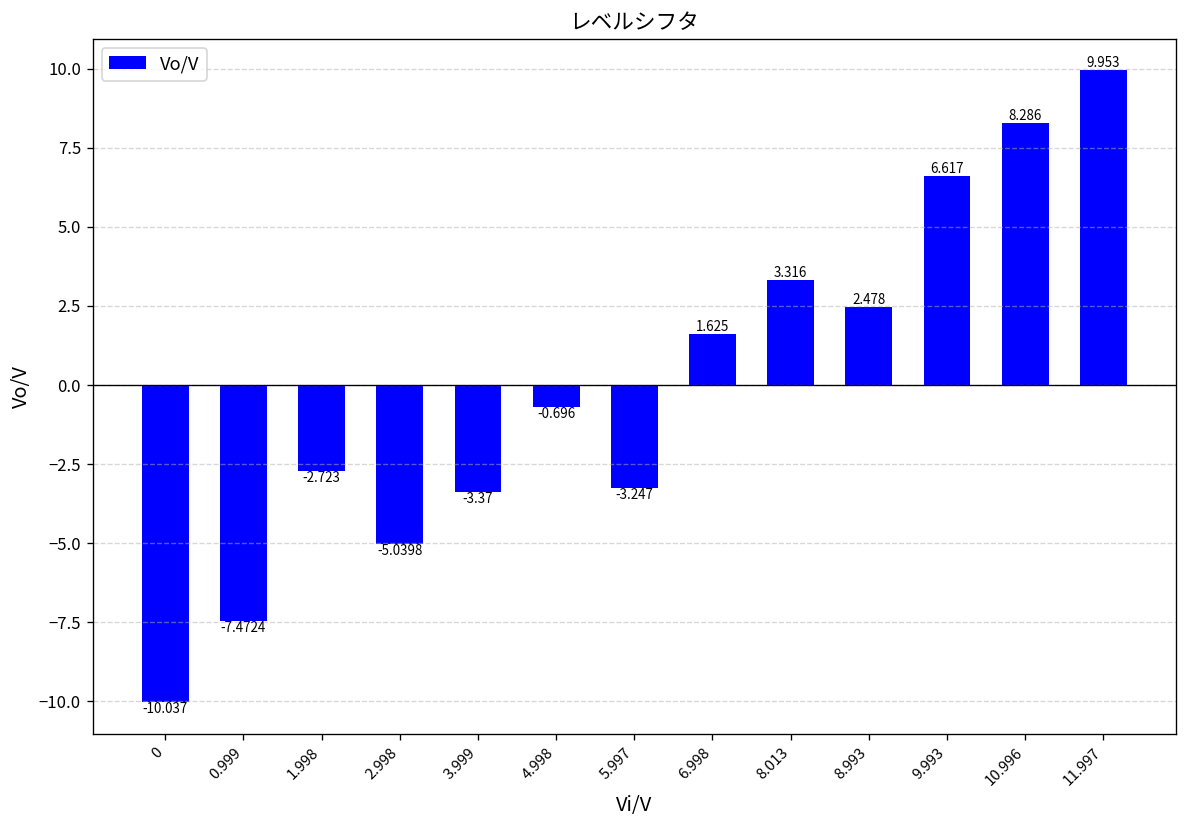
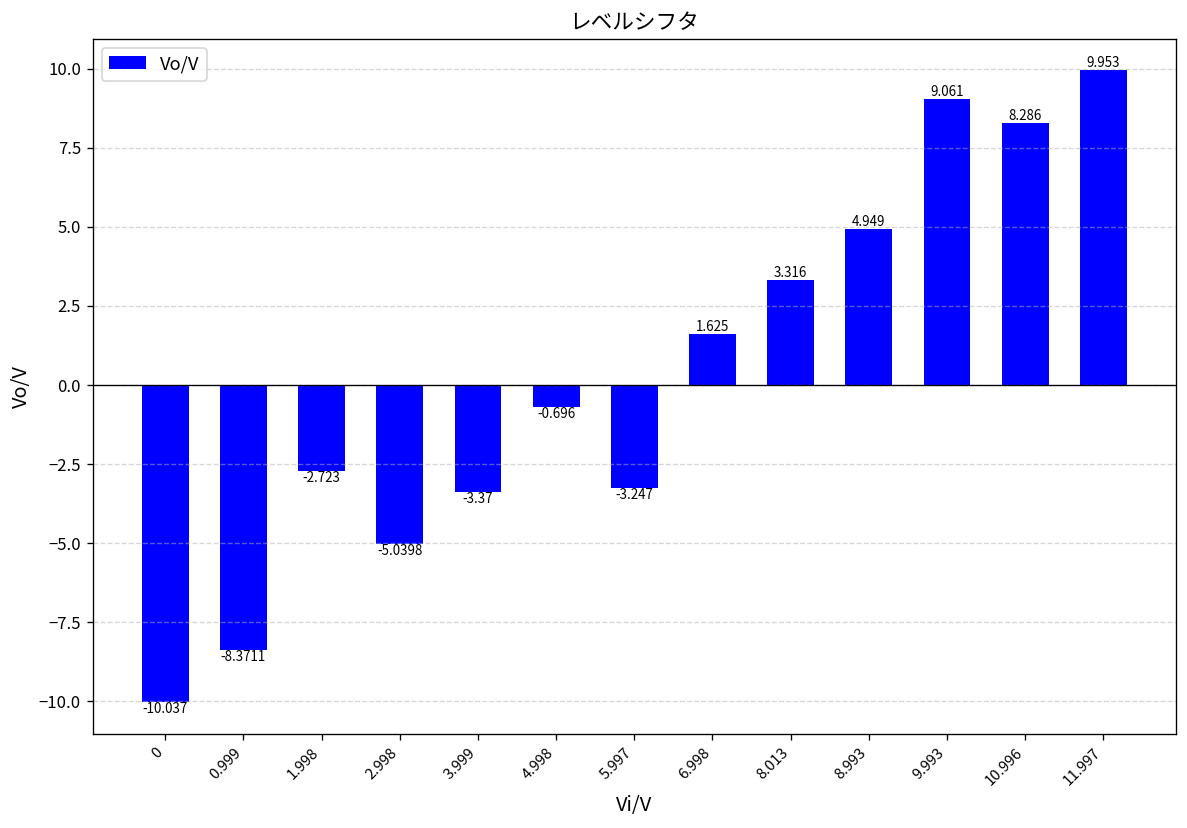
  {
    "0": -10.037,
-   "0.999": -7.4724,
+   "0.999": -8.3711,
    "1.998": -2.723,
    "2.998": -5.0398,
    "3.999": -3.37,
    "4.998": -0.696,
    "5.997": -3.247,
    "6.998": 1.625,
    "8.013": 3.316,
-   "8.993": 2.478,
-   "9.993": 6.617,
+   "8.993": 4.949,
+   "9.993": 9.061,
    "10.996": 8.286,
    "11.997": 9.953
  }
